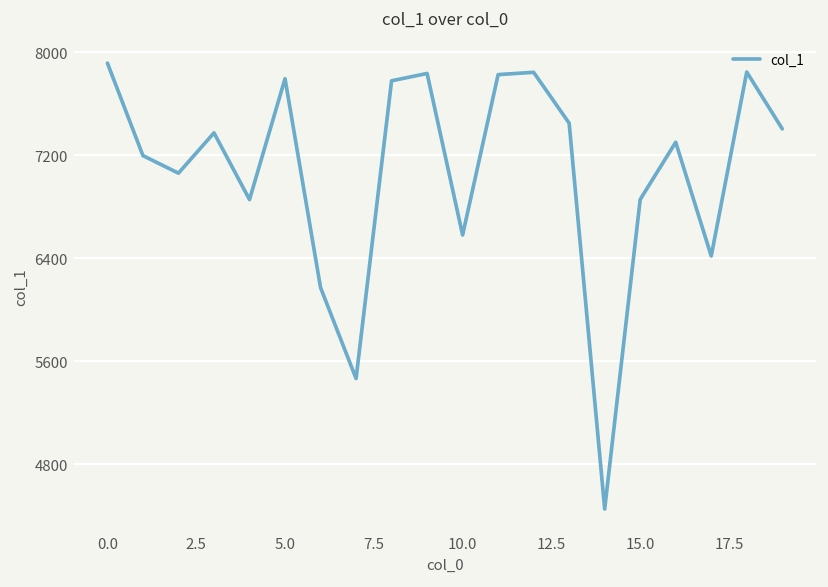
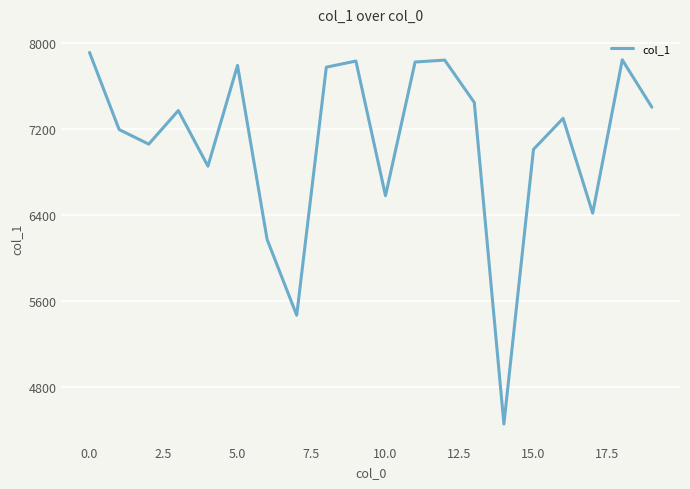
  {
    "0.0": 7910,
    "5.0": 7790,
    "10.0": 6580,
-   "15.0": 6860
+   "15.0": 7010
  }
